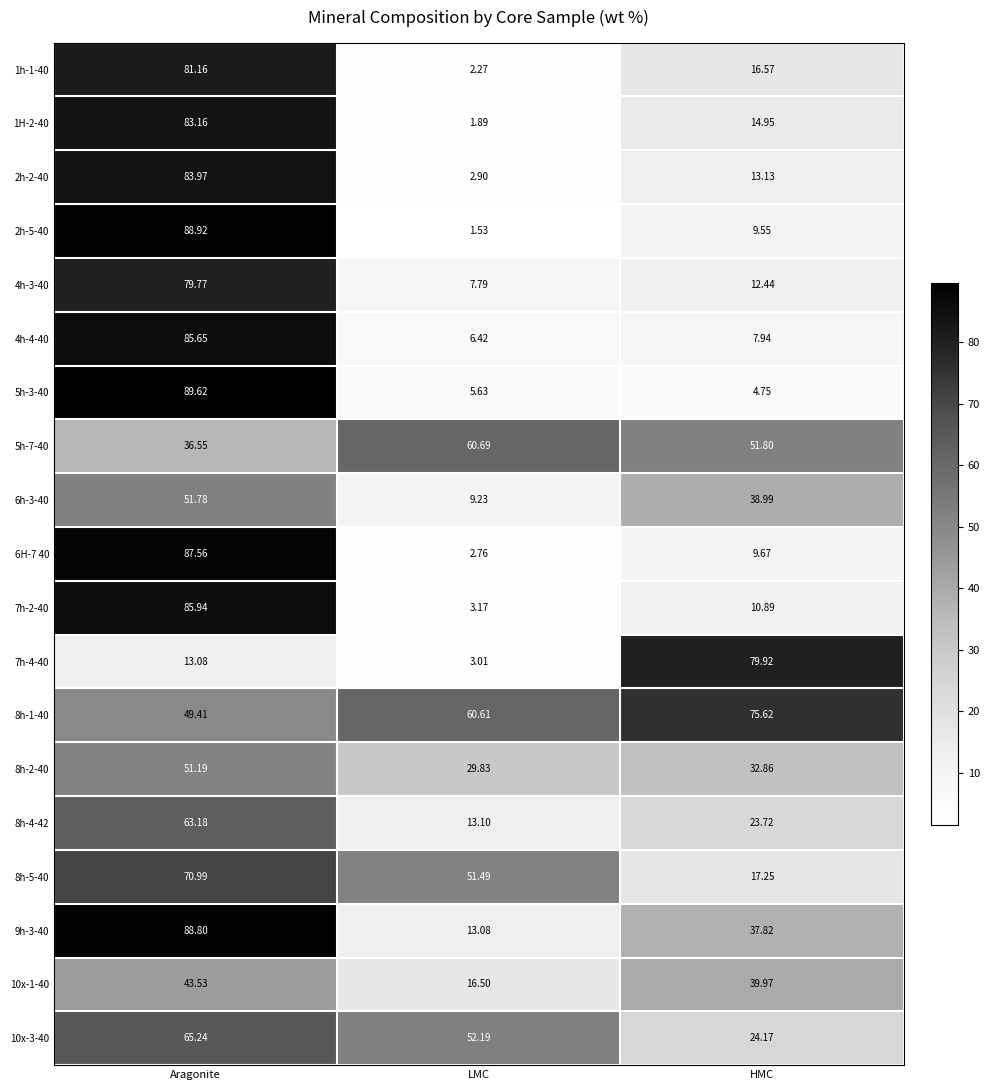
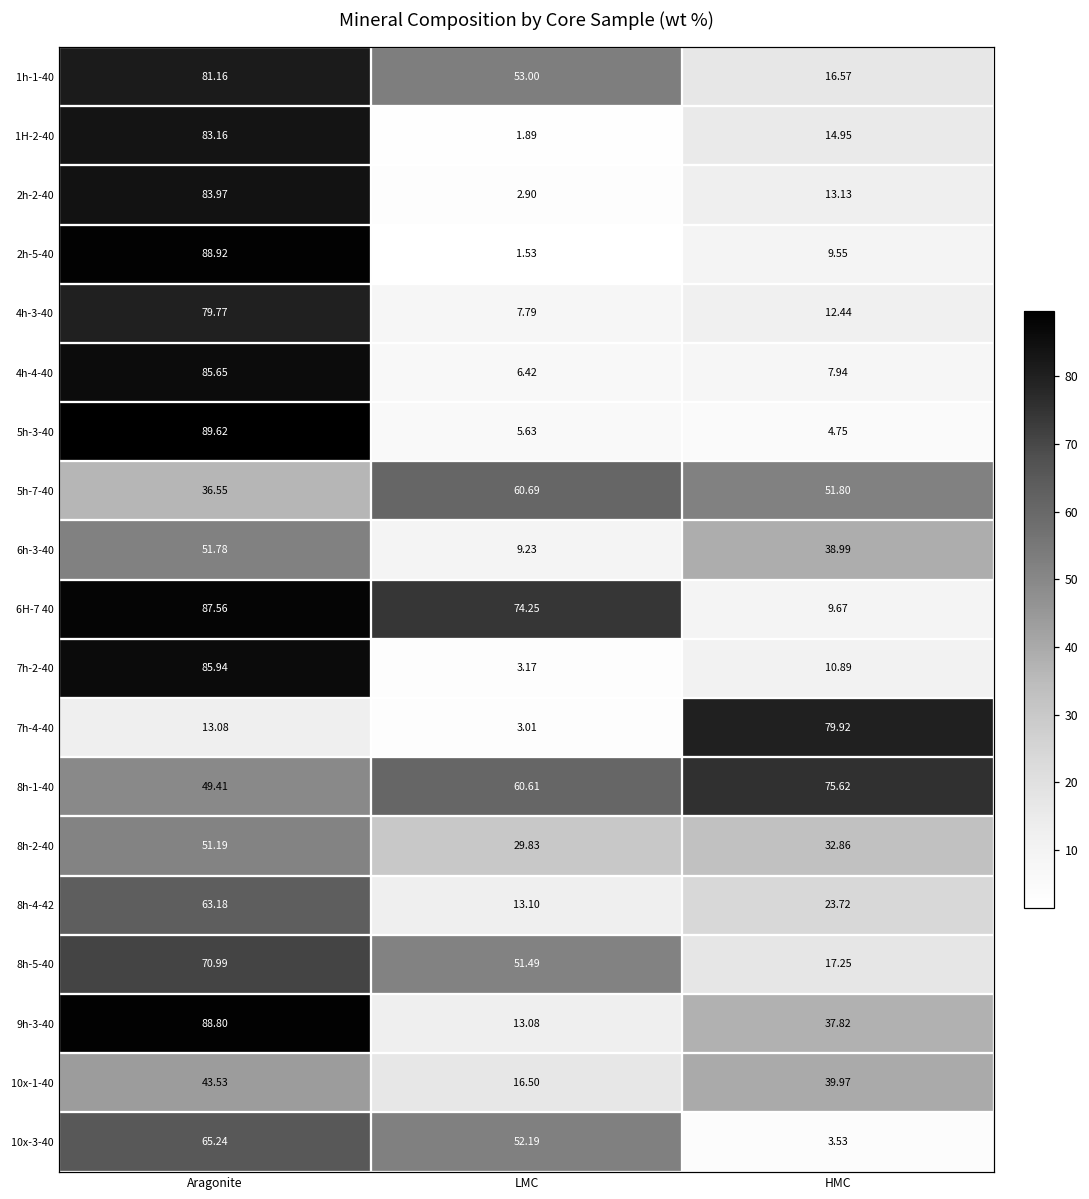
  {
    "1h-1-40": {
      "Aragonite": 81.16,
-     "LMC": 2.27,
+     "LMC": 53.00,
      "HMC": 16.57
    },
    "1H-2-40": {
      "Aragonite": 83.16,
      "LMC": 1.89,
      "HMC": 14.95
    },
    "2h-2-40": {
      "Aragonite": 83.97,
      "LMC": 2.90,
      "HMC": 13.13
    },
    "2h-5-40": {
      "Aragonite": 88.92,
      "LMC": 1.53,
      "HMC": 9.55
    },
    "4h-3-40": {
      "Aragonite": 79.77,
      "LMC": 7.79,
      "HMC": 12.44
    },
    "4h-4-40": {
      "Aragonite": 85.65,
      "LMC": 6.42,
      "HMC": 7.94
    },
    "5h-3-40": {
      "Aragonite": 89.62,
      "LMC": 5.63,
      "HMC": 4.75
    },
    "5h-7-40": {
      "Aragonite": 36.55,
      "LMC": 60.69,
      "HMC": 51.80
    },
    "6h-3-40": {
      "Aragonite": 51.78,
      "LMC": 9.23,
      "HMC": 38.99
    },
    "6H-7 40": {
      "Aragonite": 87.56,
-     "LMC": 2.76,
+     "LMC": 74.25,
      "HMC": 9.67
    },
    "7h-2-40": {
      "Aragonite": 85.94,
      "LMC": 3.17,
      "HMC": 10.89
    },
    "7h-4-40": {
      "Aragonite": 13.08,
      "LMC": 3.01,
      "HMC": 79.92
    },
    "8h-1-40": {
      "Aragonite": 49.41,
      "LMC": 60.61,
      "HMC": 75.62
    },
    "8h-2-40": {
      "Aragonite": 51.19,
      "LMC": 29.83,
      "HMC": 32.86
    },
    "8h-4-42": {
      "Aragonite": 63.18,
      "LMC": 13.10,
      "HMC": 23.72
    },
    "8h-5-40": {
      "Aragonite": 70.99,
      "LMC": 51.49,
      "HMC": 17.25
    },
    "9h-3-40": {
      "Aragonite": 88.80,
      "LMC": 13.08,
      "HMC": 37.82
    },
    "10x-1-40": {
      "Aragonite": 43.53,
      "LMC": 16.50,
      "HMC": 39.97
    },
    "10x-3-40": {
      "Aragonite": 65.24,
      "LMC": 52.19,
-     "HMC": 24.17
+     "HMC": 3.53
    }
  }
